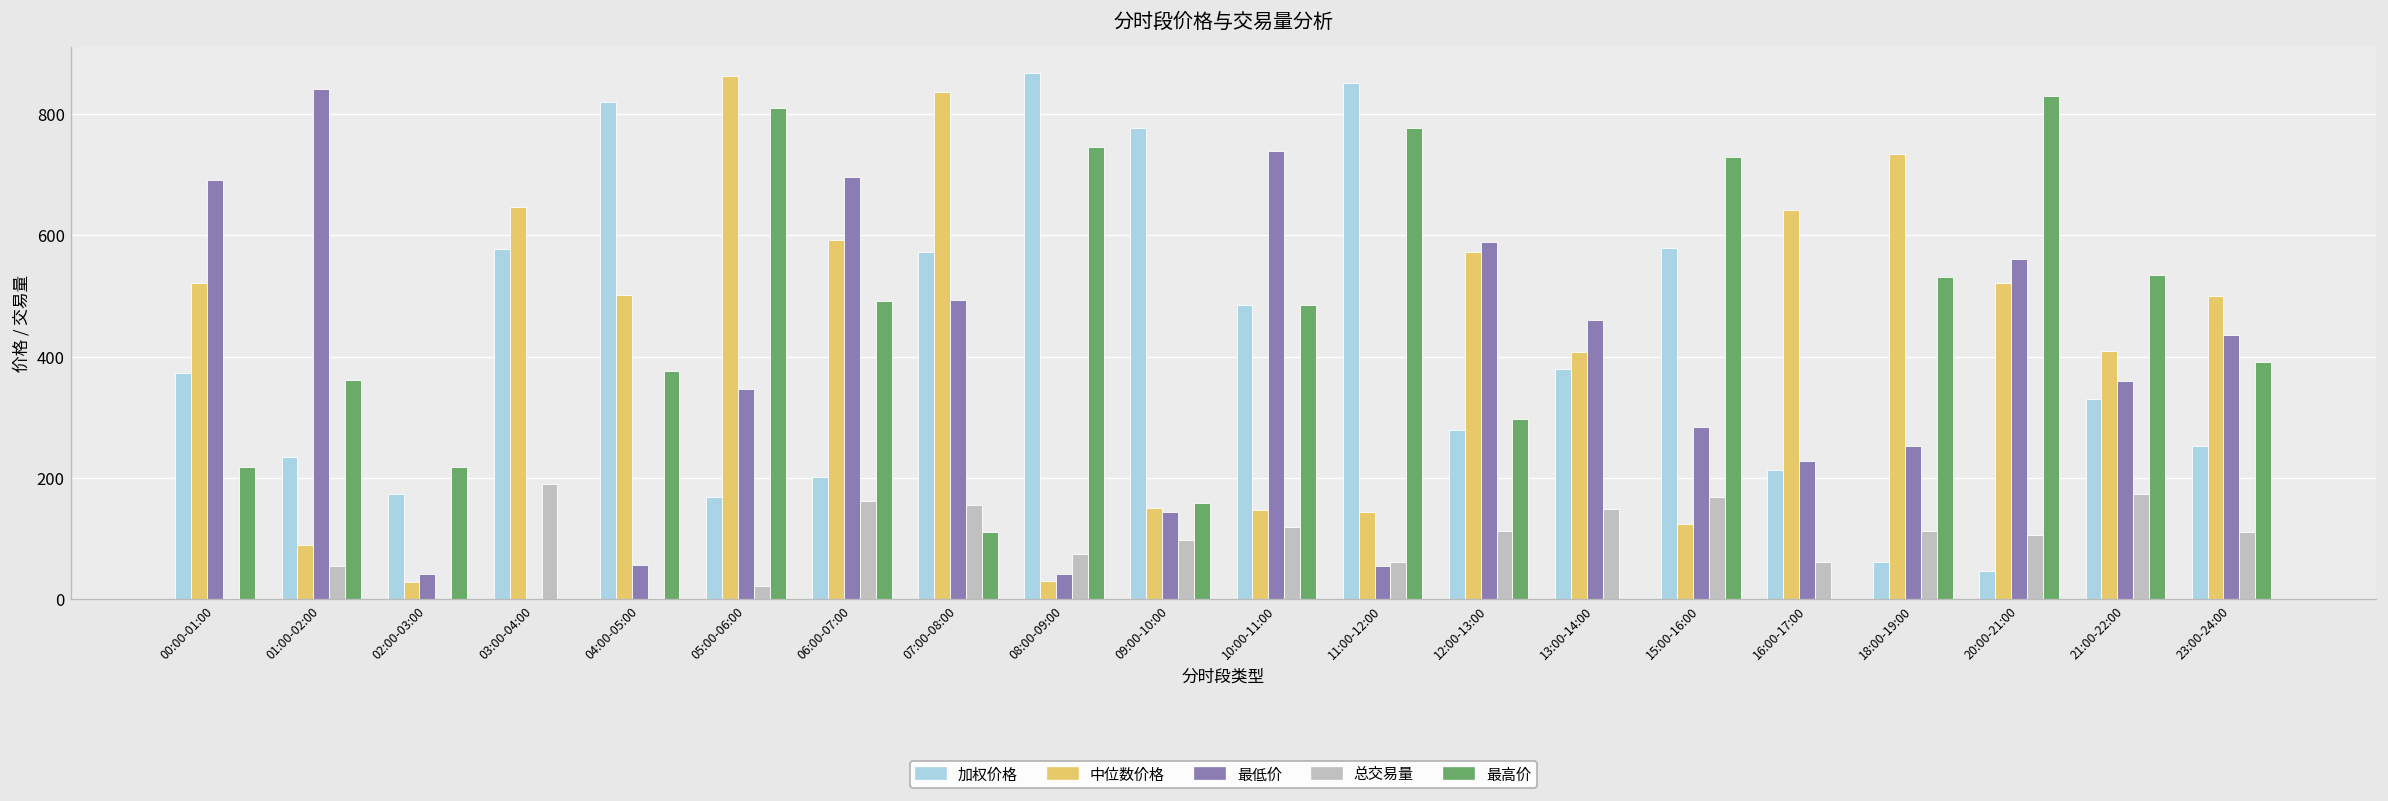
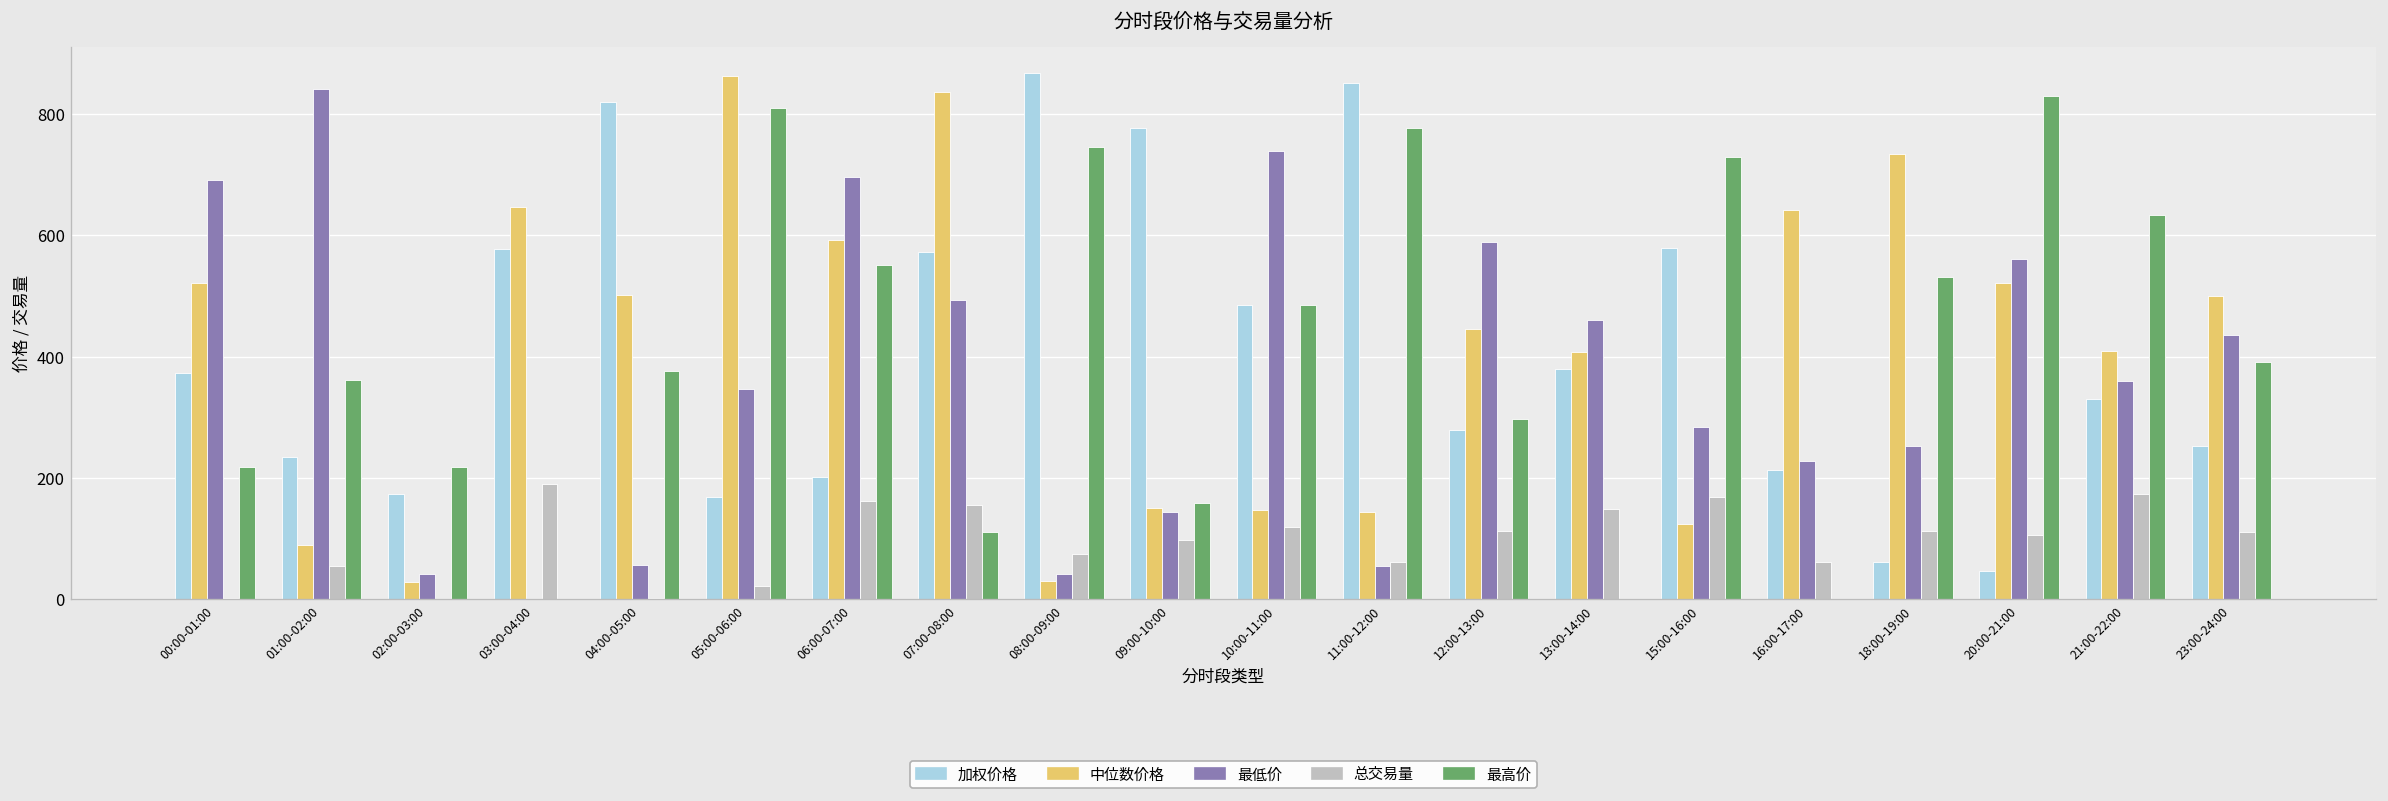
  {
    "中位数价格": {
      "00:00-01:00": 520,
      "01:00-02:00": 90,
      "02:00-03:00": 30,
      "03:00-04:00": 650,
      "04:00-05:00": 500,
      "05:00-06:00": 860,
      "06:00-07:00": 590,
      "07:00-08:00": 840,
      "08:00-09:00": 30,
      "09:00-10:00": 150,
      "10:00-11:00": 150,
      "11:00-12:00": 140,
-     "12:00-13:00": 570,
+     "12:00-13:00": 450,
      "13:00-14:00": 410,
      "15:00-16:00": 120,
      "16:00-17:00": 640,
      "18:00-19:00": 730,
      "20:00-21:00": 520,
      "21:00-22:00": 410,
      "23:00-24:00": 500
    },
    "最低价": {
      "00:00-01:00": 690,
      "01:00-02:00": 840,
      "02:00-03:00": 40,
      "03:00-04:00": 0,
      "04:00-05:00": 60,
      "05:00-06:00": 350,
      "06:00-07:00": 700,
      "07:00-08:00": 490,
      "08:00-09:00": 40,
      "09:00-10:00": 140,
      "10:00-11:00": 740,
      "11:00-12:00": 60,
      "12:00-13:00": 590,
      "13:00-14:00": 460,
      "15:00-16:00": 280,
      "16:00-17:00": 230,
      "18:00-19:00": 250,
      "20:00-21:00": 560,
      "21:00-22:00": 360,
      "23:00-24:00": 440
    },
    "最高价": {
      "00:00-01:00": 220,
      "01:00-02:00": 360,
      "02:00-03:00": 220,
      "03:00-04:00": 0,
      "04:00-05:00": 380,
      "05:00-06:00": 810,
-     "06:00-07:00": 490,
+     "06:00-07:00": 550,
      "07:00-08:00": 110,
      "08:00-09:00": 750,
      "09:00-10:00": 160,
      "10:00-11:00": 490,
      "11:00-12:00": 780,
      "12:00-13:00": 300,
      "13:00-14:00": 0,
      "15:00-16:00": 730,
      "16:00-17:00": 0,
      "18:00-19:00": 530,
      "20:00-21:00": 830,
-     "21:00-22:00": 530,
+     "21:00-22:00": 630,
      "23:00-24:00": 390
    }
  }
